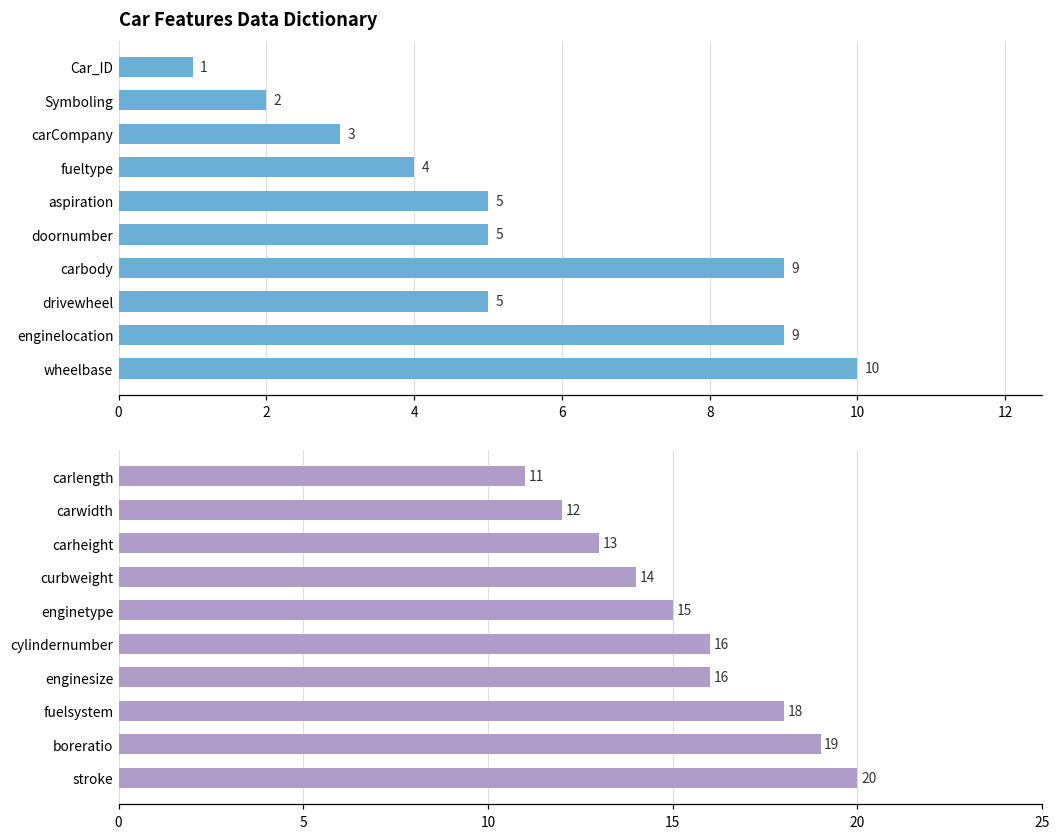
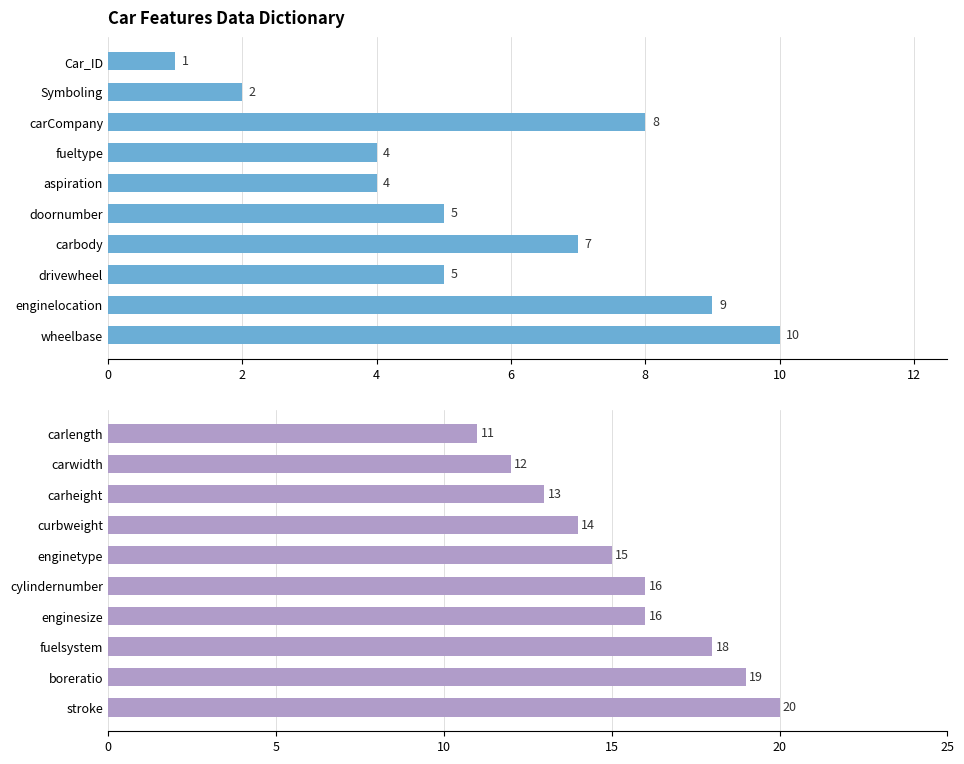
  {
    "Car Features Data Dictionary": {
      "Car_ID": 1,
      "Symboling": 2,
-     "carCompany": 3,
+     "carCompany": 8,
      "fueltype": 4,
-     "aspiration": 5,
+     "aspiration": 4,
      "doornumber": 5,
-     "carbody": 9,
+     "carbody": 7,
      "drivewheel": 5,
      "enginelocation": 9,
      "wheelbase": 10
    }
  }
